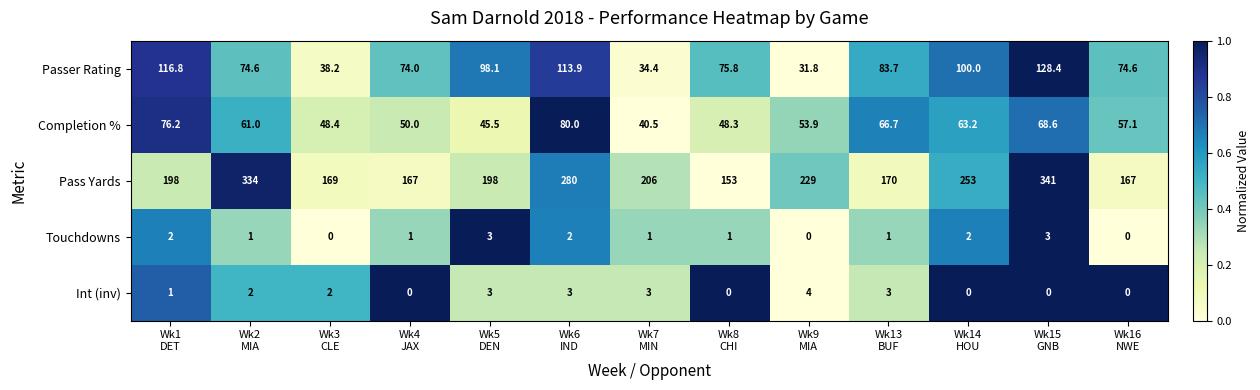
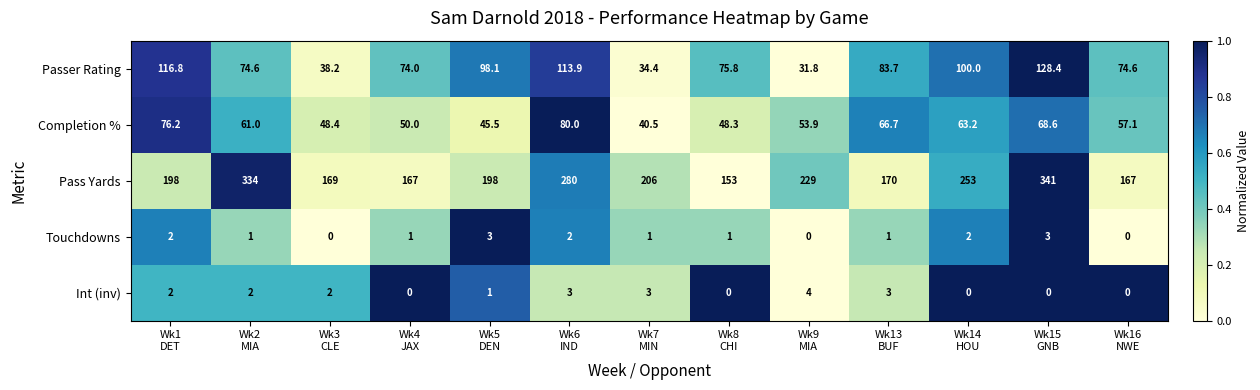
  {
    "Passer Rating": {
      "Wk1 DET": 116.8,
      "Wk2 MIA": 74.6,
      "Wk3 CLE": 38.2,
      "Wk4 JAX": 74.0,
      "Wk5 DEN": 98.1,
      "Wk6 IND": 113.9,
      "Wk7 MIN": 34.4,
      "Wk8 CHI": 75.8,
      "Wk9 MIA": 31.8,
      "Wk13 BUF": 83.7,
      "Wk14 HOU": 100.0,
      "Wk15 GNB": 128.4,
      "Wk16 NWE": 74.6
    },
    "Completion %": {
      "Wk1 DET": 76.2,
      "Wk2 MIA": 61.0,
      "Wk3 CLE": 48.4,
      "Wk4 JAX": 50.0,
      "Wk5 DEN": 45.5,
      "Wk6 IND": 80.0,
      "Wk7 MIN": 40.5,
      "Wk8 CHI": 48.3,
      "Wk9 MIA": 53.9,
      "Wk13 BUF": 66.7,
      "Wk14 HOU": 63.2,
      "Wk15 GNB": 68.6,
      "Wk16 NWE": 57.1
    },
    "Pass Yards": {
      "Wk1 DET": 198,
      "Wk2 MIA": 334,
      "Wk3 CLE": 169,
      "Wk4 JAX": 167,
      "Wk5 DEN": 198,
      "Wk6 IND": 280,
      "Wk7 MIN": 206,
      "Wk8 CHI": 153,
      "Wk9 MIA": 229,
      "Wk13 BUF": 170,
      "Wk14 HOU": 253,
      "Wk15 GNB": 341,
      "Wk16 NWE": 167
    },
    "Touchdowns": {
      "Wk1 DET": 2,
      "Wk2 MIA": 1,
      "Wk3 CLE": 0,
      "Wk4 JAX": 1,
      "Wk5 DEN": 3,
      "Wk6 IND": 2,
      "Wk7 MIN": 1,
      "Wk8 CHI": 1,
      "Wk9 MIA": 0,
      "Wk13 BUF": 1,
      "Wk14 HOU": 2,
      "Wk15 GNB": 3,
      "Wk16 NWE": 0
    },
    "Int (inv)": {
-     "Wk1 DET": 1,
+     "Wk1 DET": 2,
      "Wk2 MIA": 2,
      "Wk3 CLE": 2,
      "Wk4 JAX": 0,
-     "Wk5 DEN": 3,
+     "Wk5 DEN": 1,
      "Wk6 IND": 3,
      "Wk7 MIN": 3,
      "Wk8 CHI": 0,
      "Wk9 MIA": 4,
      "Wk13 BUF": 3,
      "Wk14 HOU": 0,
      "Wk15 GNB": 0,
      "Wk16 NWE": 0
    }
  }
